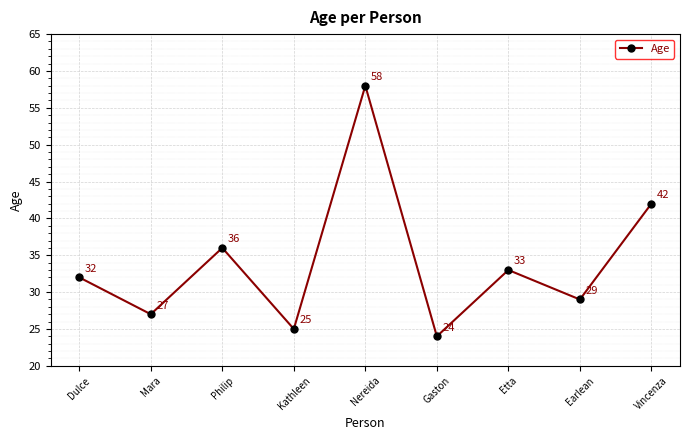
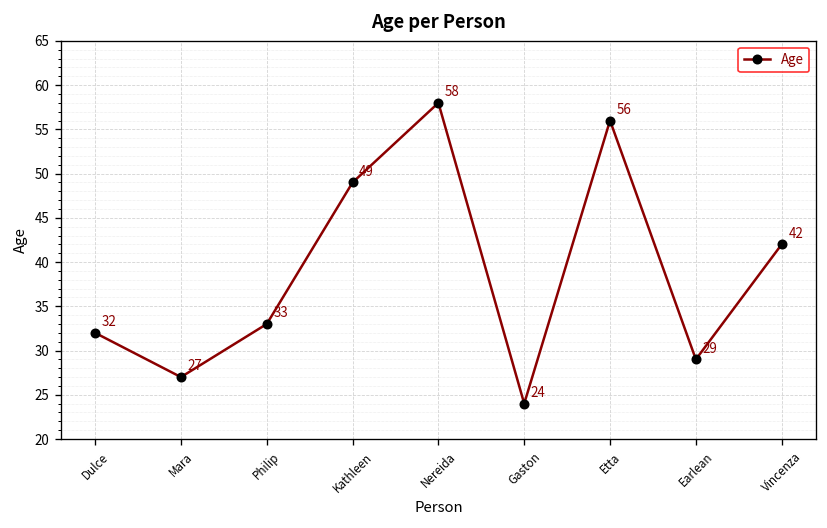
  {
    "Dulce": 32,
    "Mara": 27,
-   "Philip": 36,
-   "Kathleen": 25,
+   "Philip": 33,
+   "Kathleen": 49,
    "Nereida": 58,
    "Gaston": 24,
-   "Etta": 33,
+   "Etta": 56,
    "Earlean": 29,
    "Vincenza": 42
  }
